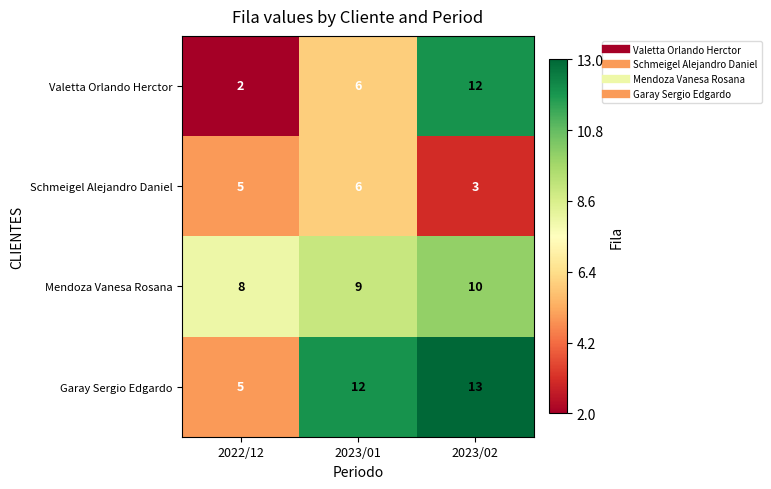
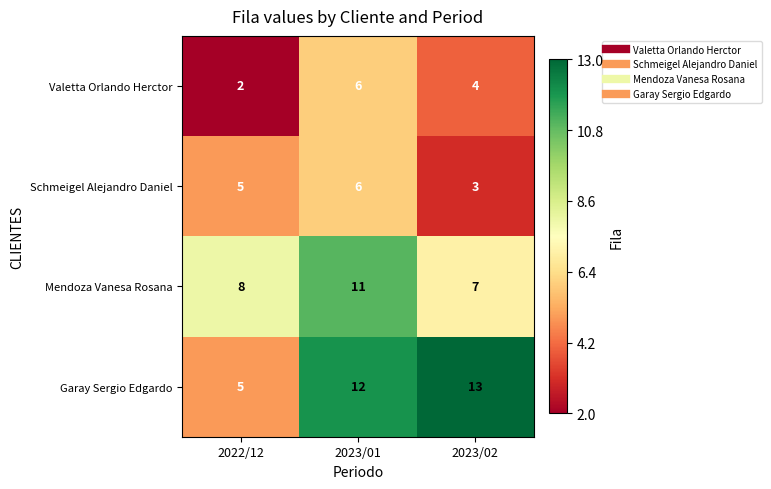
  {
    "Valetta Orlando Herctor": {
      "2022/12": 2,
      "2023/01": 6,
-     "2023/02": 12
+     "2023/02": 4
    },
    "Schmeigel Alejandro Daniel": {
      "2022/12": 5,
      "2023/01": 6,
      "2023/02": 3
    },
    "Mendoza Vanesa Rosana": {
      "2022/12": 8,
-     "2023/01": 9,
-     "2023/02": 10
+     "2023/01": 11,
+     "2023/02": 7
    },
    "Garay Sergio Edgardo": {
      "2022/12": 5,
      "2023/01": 12,
      "2023/02": 13
    }
  }
